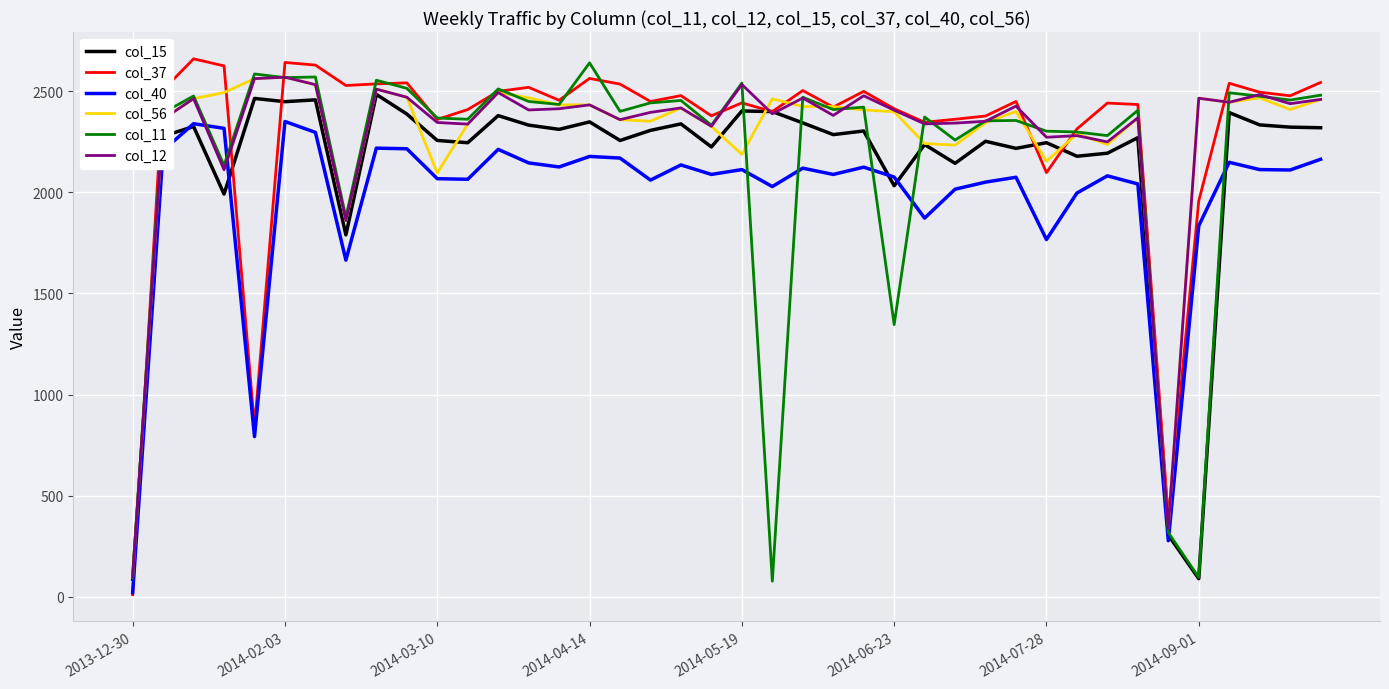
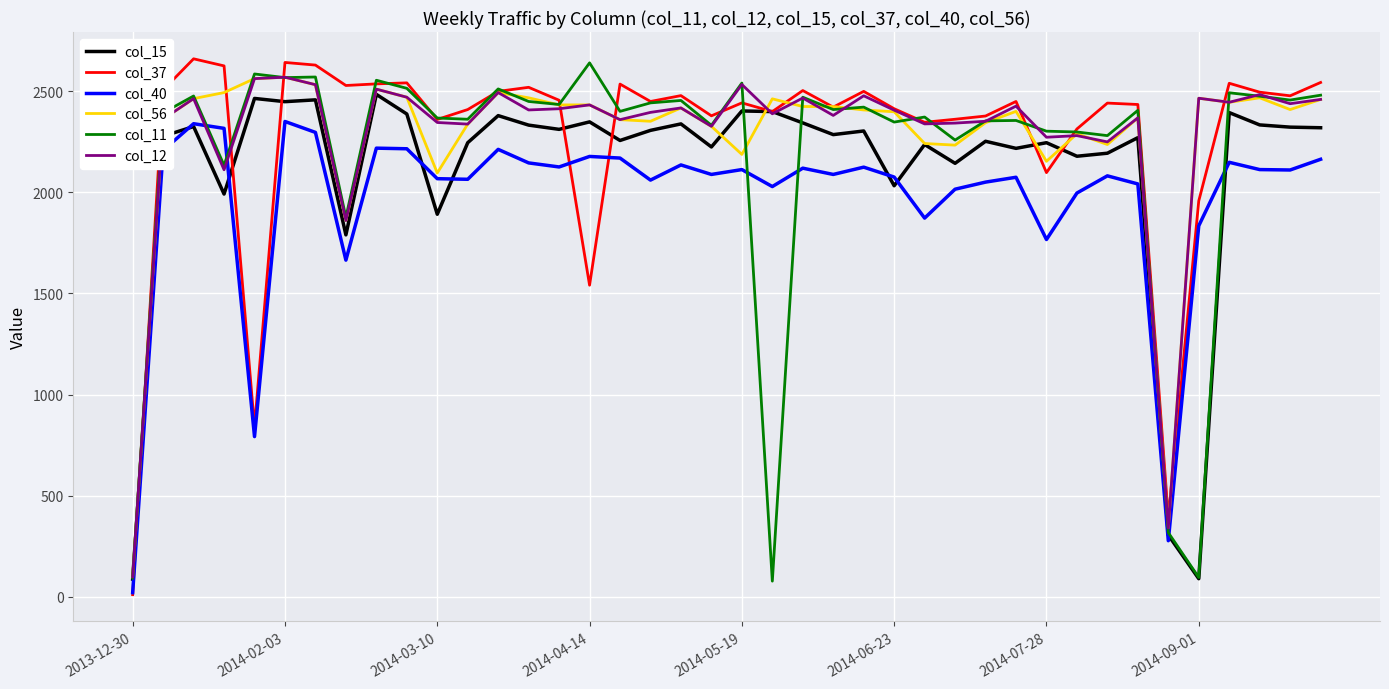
  {
    "col_15": {
      "2014-02-03": 2450,
-     "2014-03-10": 2260,
+     "2014-03-10": 1890,
      "2014-04-14": 2350,
      "2014-05-19": 2400,
      "2014-06-23": 2030,
      "2014-07-28": 2250
    },
    "col_37": {
      "2014-02-03": 2640,
-     "2014-04-14": 2560,
+     "2014-04-14": 1540,
      "2014-05-19": 2440,
      "2014-07-28": 2100,
      "2014-09-01": 1960
    },
    "col_40": {
      "2014-02-03": 2350,
      "2014-03-10": 2070,
      "2014-04-14": 2180,
      "2014-05-19": 2110,
      "2014-06-23": 2080,
      "2014-07-28": 1770,
      "2014-09-01": 1840
    },
    "col_56": {
      "2014-03-10": 2100,
      "2014-05-19": 2190,
      "2014-07-28": 2150
    },
    "col_11": {
      "2014-04-14": 2640,
-     "2014-06-23": 1350,
+     "2014-06-23": 2350,
      "2014-07-28": 2300
    },
    "col_12": {
      "2014-03-10": 2350,
      "2014-07-28": 2270
    }
  }
